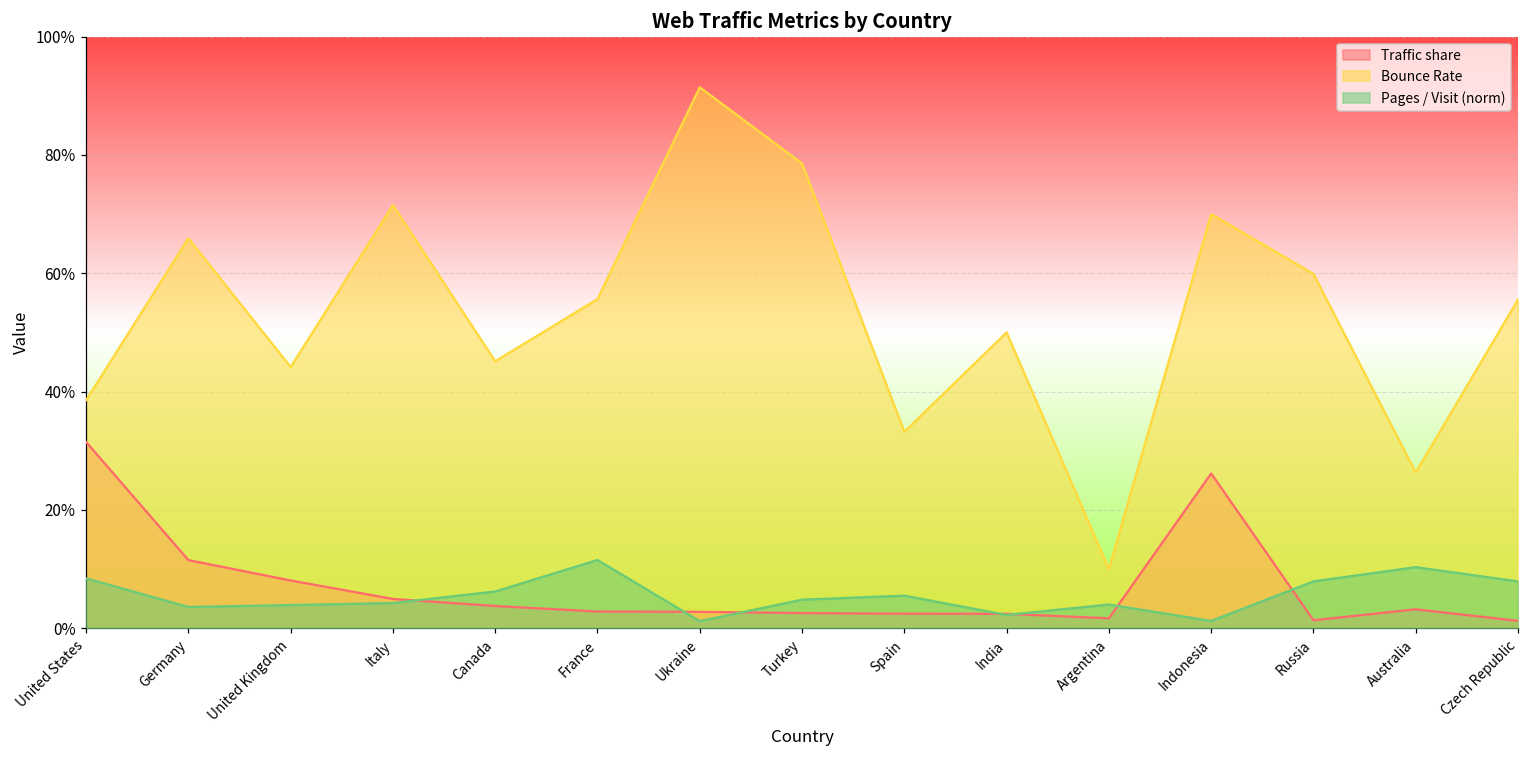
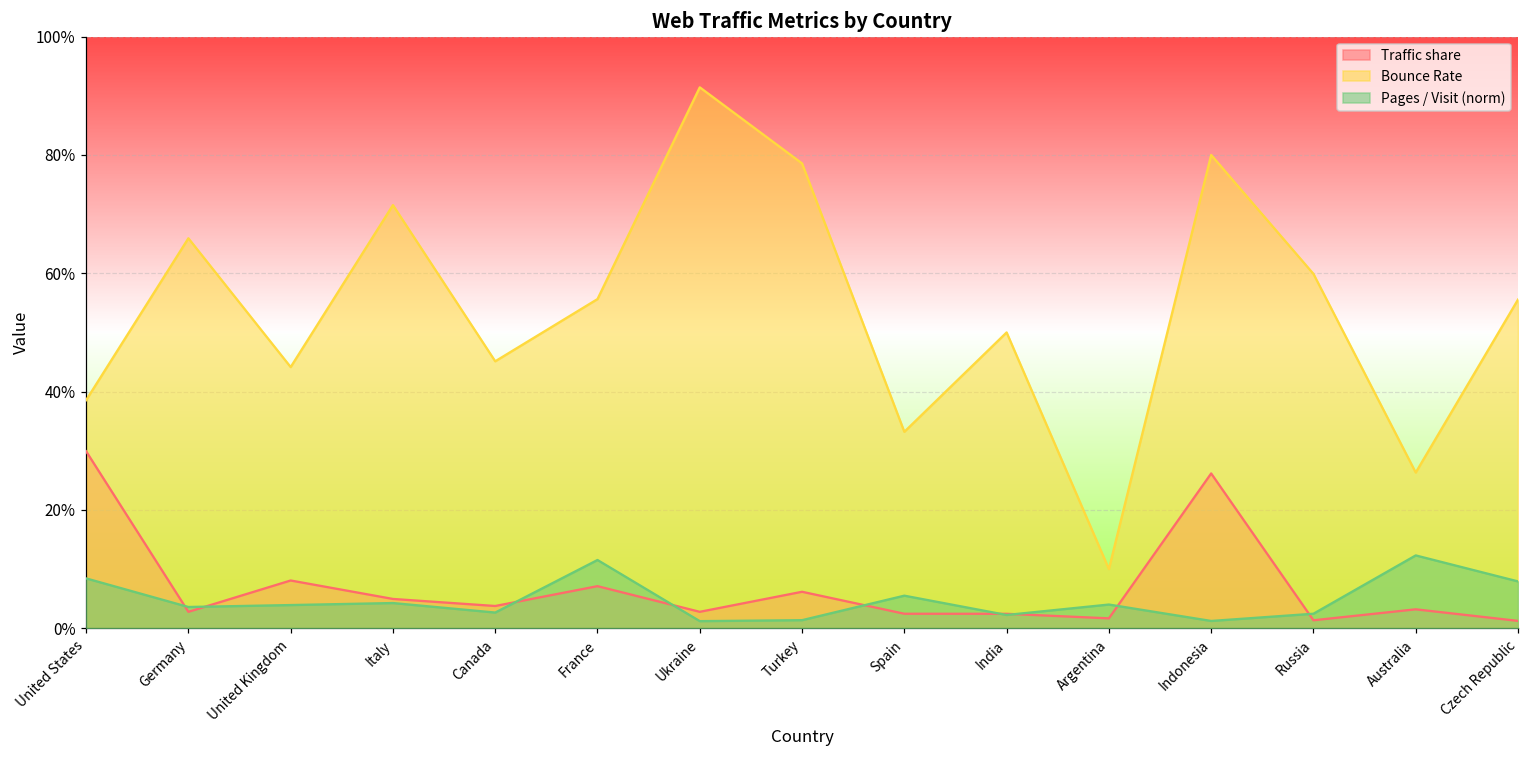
  {
    "Traffic share": {
-     "United States": "31%",
-     "Germany": "12%",
+     "United States": "30%",
+     "Germany": "3%",
      "United Kingdom": "8%",
      "Italy": "5%",
      "Canada": "4%",
-     "France": "3%",
+     "France": "7%",
      "Ukraine": "3%",
-     "Turkey": "3%",
+     "Turkey": "6%",
      "Spain": "2%",
      "Argentina": "2%",
      "Indonesia": "26%",
      "Russia": "1%",
      "Australia": "3%",
      "Czech Republic": "1%"
    },
    "Bounce Rate": {
      "United States": "39%",
      "Germany": "66%",
      "United Kingdom": "44%",
      "Italy": "72%",
      "Canada": "45%",
      "France": "56%",
      "Ukraine": "91%",
      "Turkey": "79%",
      "Spain": "33%",
      "India": "50%",
      "Argentina": "10%",
-     "Indonesia": "70%",
+     "Indonesia": "80%",
      "Russia": "60%",
      "Australia": "26%",
      "Czech Republic": "56%"
    },
    "Pages / Visit (norm)": {
      "United States": "8%",
      "Germany": "4%",
      "United Kingdom": "4%",
      "Italy": "4%",
-     "Canada": "6%",
+     "Canada": "3%",
      "France": "12%",
      "Ukraine": "1%",
-     "Turkey": "5%",
+     "Turkey": "1%",
      "Spain": "6%",
      "Argentina": "4%",
      "Indonesia": "1%",
-     "Russia": "8%",
-     "Australia": "10%",
+     "Russia": "2%",
+     "Australia": "12%",
      "Czech Republic": "8%"
    }
  }
